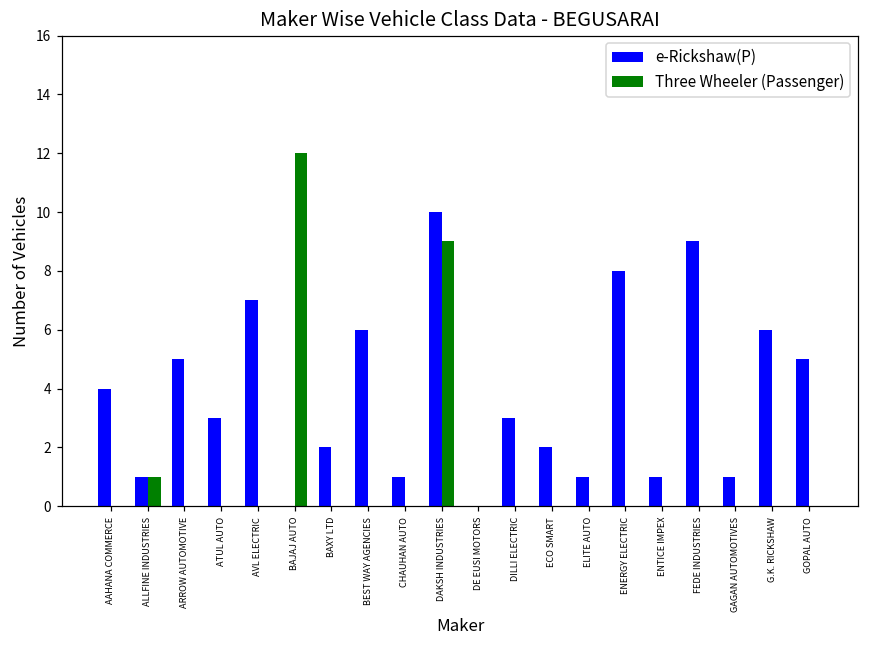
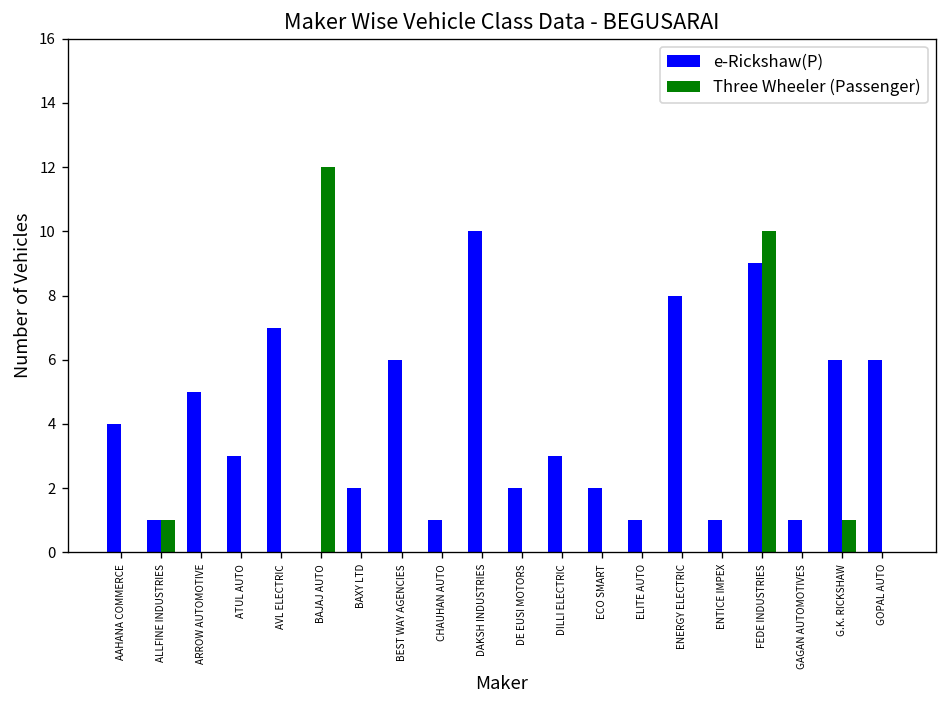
  {
    "e-Rickshaw(P)": {
      "AAHANA COMMERCE": 4,
      "ALLFINE INDUSTRIES": 1,
      "ARROW AUTOMOTIVE": 5,
      "ATUL AUTO": 3,
      "AVL ELECTRIC": 7,
      "BAJAJ AUTO": 0,
      "BAXY LTD": 2,
      "BEST WAY AGENCIES": 6,
      "CHAUHAN AUTO": 1,
      "DAKSH INDUSTRIES": 10,
-     "DE EUSI MOTORS": 0,
+     "DE EUSI MOTORS": 2,
      "DILLI ELECTRIC": 3,
      "ECO SMART": 2,
      "ELITE AUTO": 1,
      "ENERGY ELECTRIC": 8,
      "ENTICE IMPEX": 1,
      "FEDE INDUSTRIES": 9,
      "GAGAN AUTOMOTIVES": 1,
      "G.K. RICKSHAW": 6,
-     "GOPAL AUTO": 5
+     "GOPAL AUTO": 6
    },
    "Three Wheeler (Passenger)": {
      "AAHANA COMMERCE": 0,
      "ALLFINE INDUSTRIES": 1,
      "ARROW AUTOMOTIVE": 0,
      "ATUL AUTO": 0,
      "AVL ELECTRIC": 0,
      "BAJAJ AUTO": 12,
      "BAXY LTD": 0,
      "BEST WAY AGENCIES": 0,
      "CHAUHAN AUTO": 0,
-     "DAKSH INDUSTRIES": 9,
+     "DAKSH INDUSTRIES": 0,
      "DE EUSI MOTORS": 0,
      "DILLI ELECTRIC": 0,
      "ECO SMART": 0,
      "ELITE AUTO": 0,
      "ENERGY ELECTRIC": 0,
      "ENTICE IMPEX": 0,
-     "FEDE INDUSTRIES": 0,
+     "FEDE INDUSTRIES": 10,
      "GAGAN AUTOMOTIVES": 0,
-     "G.K. RICKSHAW": 0,
+     "G.K. RICKSHAW": 1,
      "GOPAL AUTO": 0
    }
  }
